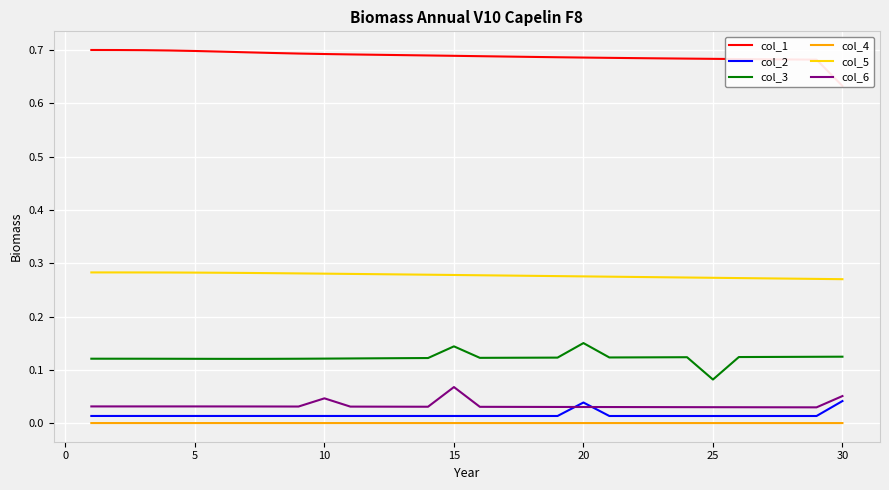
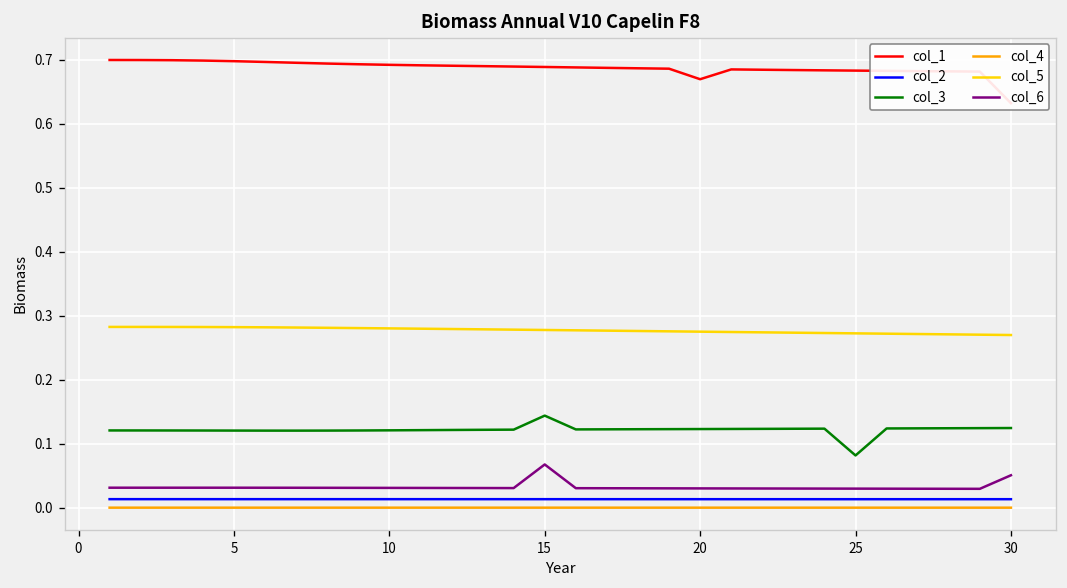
  {
    "col_1": {
      "5": 0.70,
      "10": 0.69,
      "15": 0.69,
-     "20": 0.69,
+     "20": 0.67,
      "25": 0.68
    },
    "col_2": {
      "5": 0.01,
      "10": 0.01,
      "15": 0.01,
-     "20": 0.04,
+     "20": 0.01,
      "25": 0.01,
-     "30": 0.04
+     "30": 0.01
    },
    "col_3": {
      "5": 0.12,
      "10": 0.12,
      "15": 0.14,
-     "20": 0.15,
+     "20": 0.12,
      "25": 0.08,
      "30": 0.12
    },
    "col_6": {
      "5": 0.03,
-     "10": 0.05,
+     "10": 0.03,
      "15": 0.07,
      "20": 0.03,
      "25": 0.03,
      "30": 0.05
    }
  }
